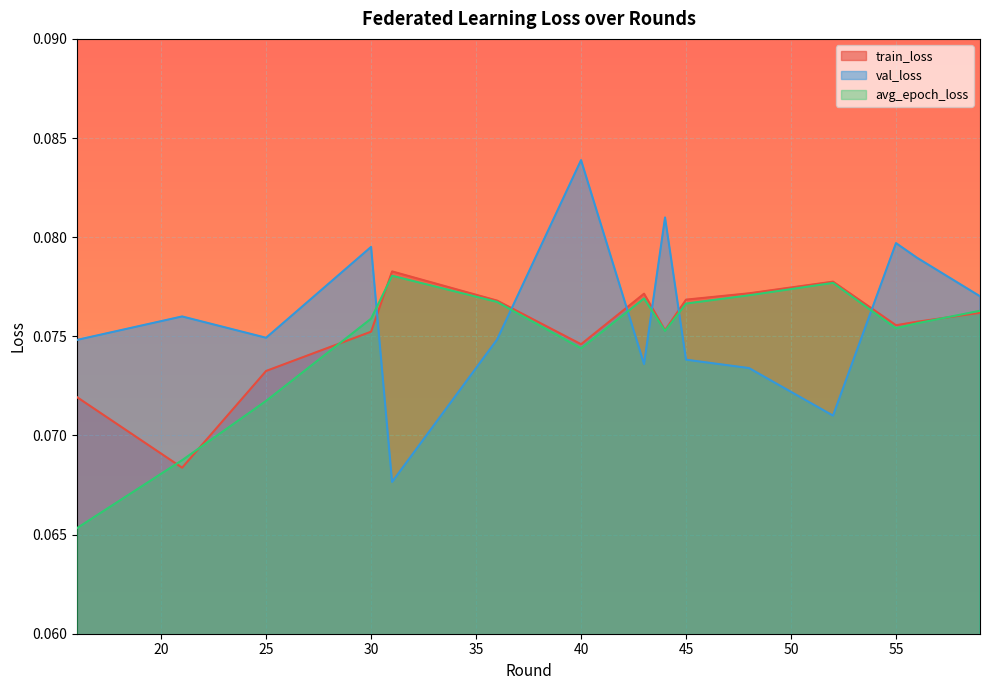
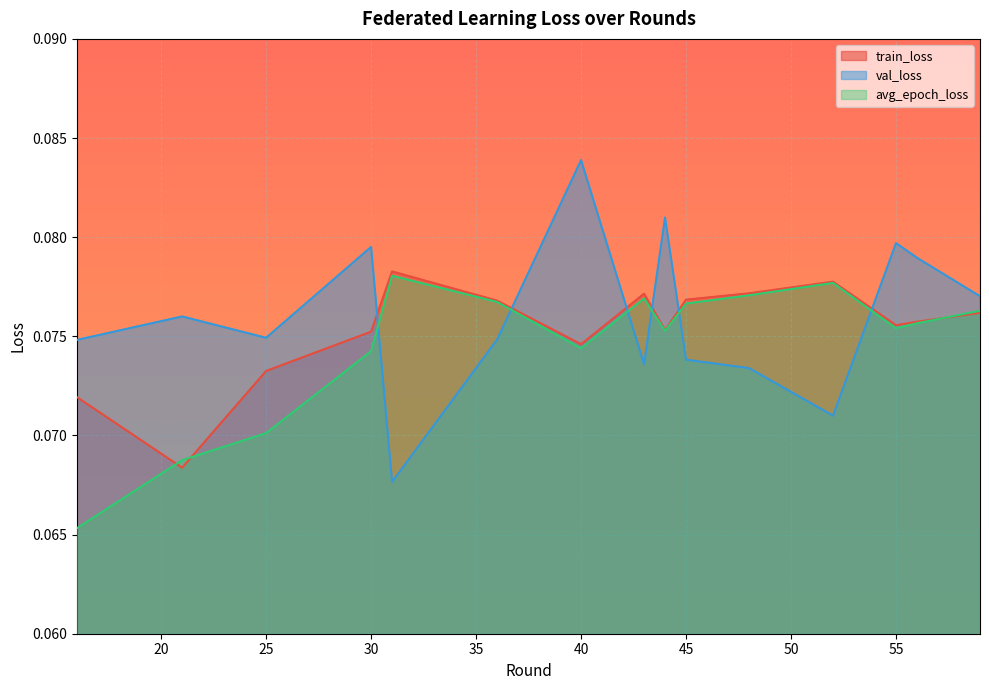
  {
    "train_loss": {
      "25": 0.0733,
      "30": 0.0752,
      "40": 0.0746,
      "45": 0.0768,
      "55": 0.0756
    },
    "val_loss": {
      "25": 0.0749,
      "30": 0.0795,
      "40": 0.0839,
      "45": 0.0738,
      "55": 0.0797
    },
    "avg_epoch_loss": {
-     "25": 0.0717,
-     "30": 0.0759,
+     "25": 0.0701,
+     "30": 0.0743,
      "40": 0.0744,
      "45": 0.0767,
      "55": 0.0754
    }
  }
